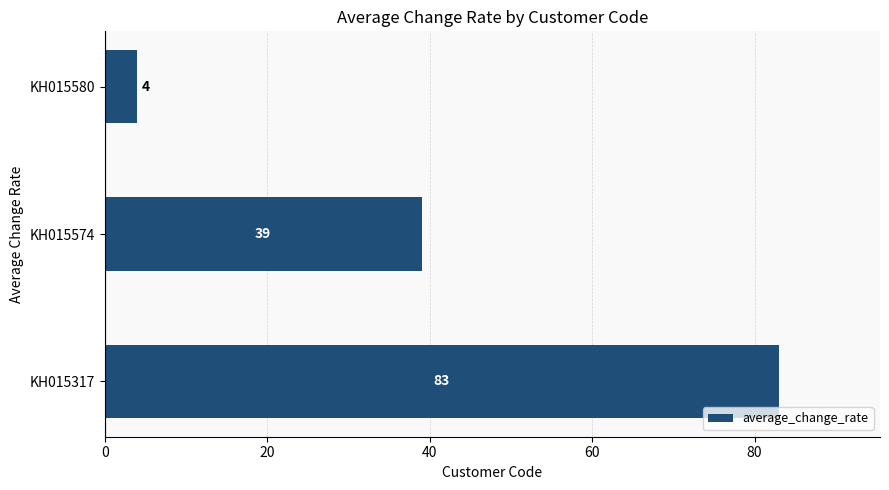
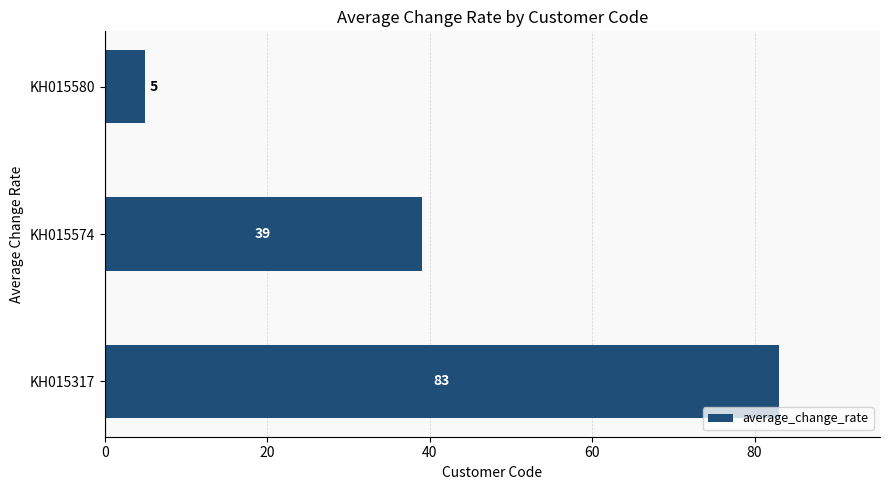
  {
-   "KH015580": 4,
+   "KH015580": 5,
    "KH015574": 39,
    "KH015317": 83
  }
